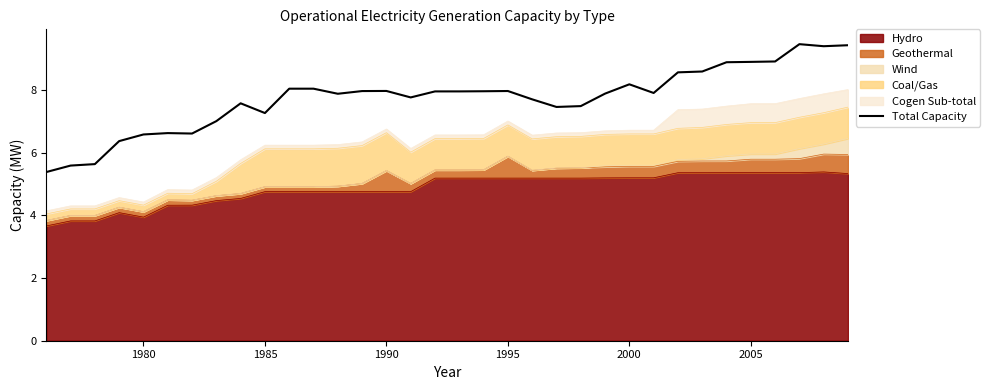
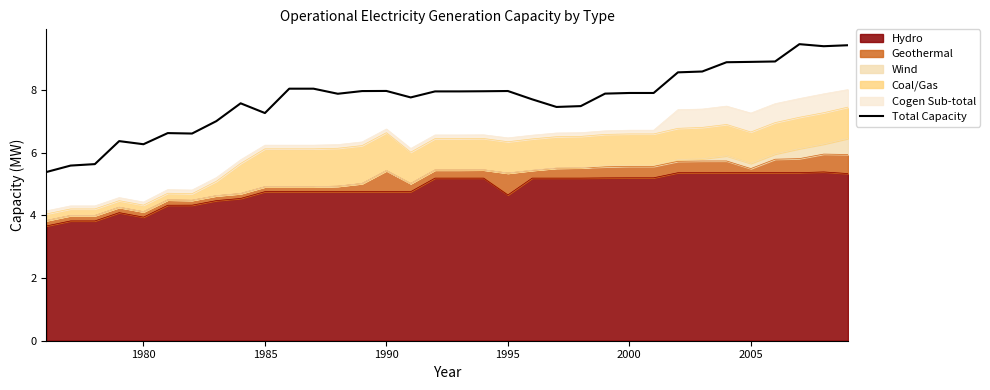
  {
    "Hydro": {
      "1980": 3.9,
      "1985": 4.8,
      "1990": 4.8,
-     "1995": 5.2,
+     "1995": 4.7,
      "2000": 5.2,
      "2005": 5.4
    },
    "Geothermal": {
-     "2005": 0.4
+     "2005": 0.1
    },
    "Total Capacity": {
-     "1980": 6.6,
+     "1980": 6.3,
      "1985": 7.3,
      "1990": 8.0,
      "1995": 8.0,
-     "2000": 8.2,
+     "2000": 7.9,
      "2005": 8.9
    }
  }
